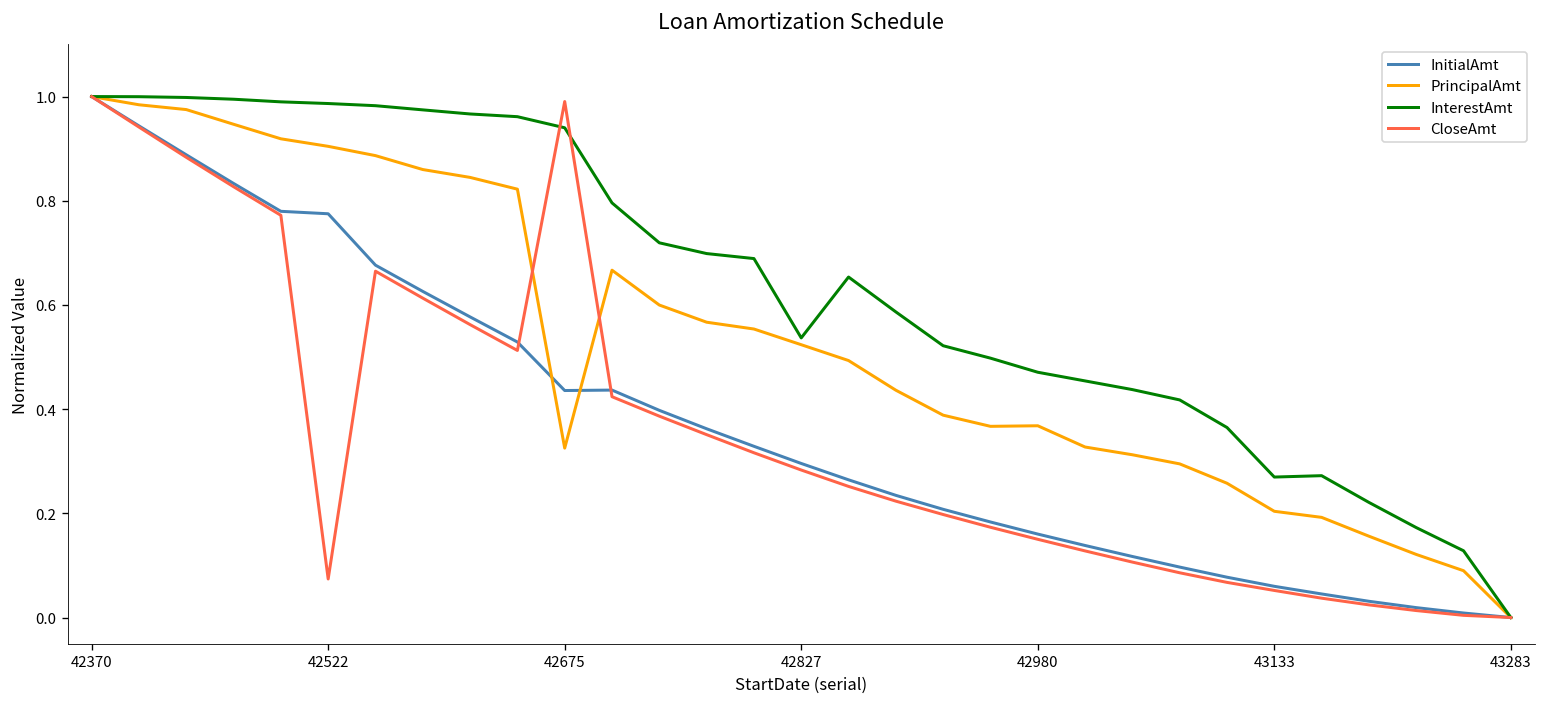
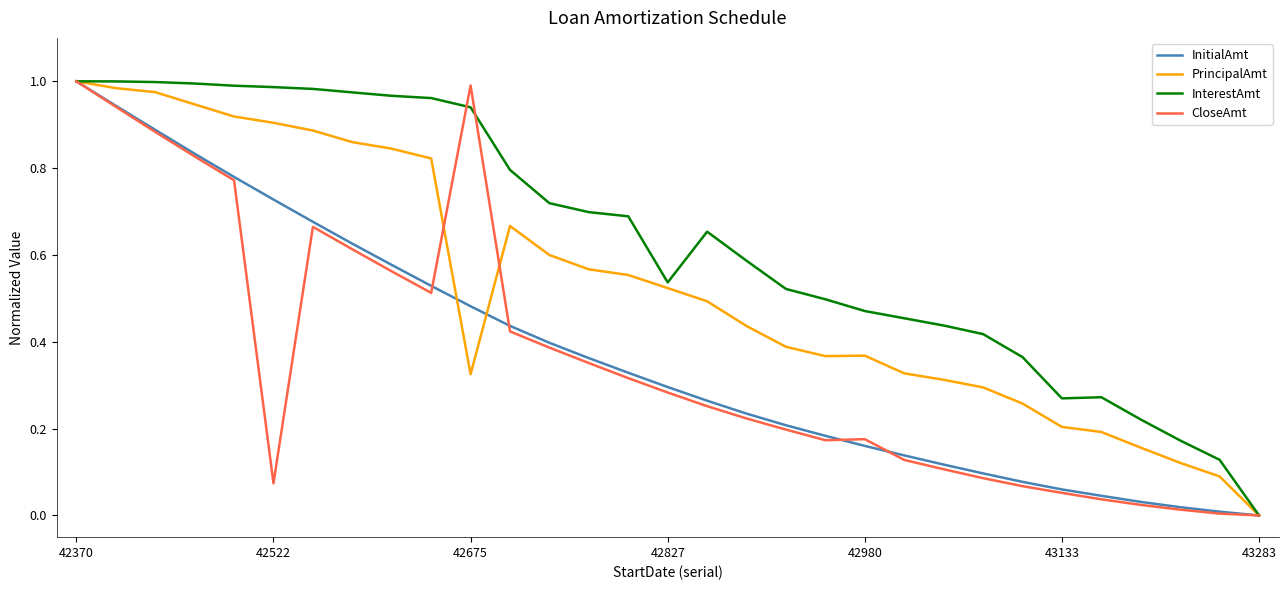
  {
    "InitialAmt": {
-     "42522": 0.78,
-     "42675": 0.44,
+     "42522": 0.73,
+     "42675": 0.48,
      "42827": 0.30,
      "42980": 0.16,
      "43133": 0.06
    },
    "PrincipalAmt": {
      "42522": 0.90,
      "42675": 0.33,
      "42827": 0.52,
      "42980": 0.37,
      "43133": 0.20
    },
    "InterestAmt": {
      "42522": 0.99,
      "42675": 0.94,
      "42827": 0.54,
      "42980": 0.47,
      "43133": 0.27
    },
    "CloseAmt": {
      "42522": 0.07,
      "42675": 0.99,
      "42827": 0.28,
-     "42980": 0.15,
+     "42980": 0.18,
      "43133": 0.05
    }
  }
